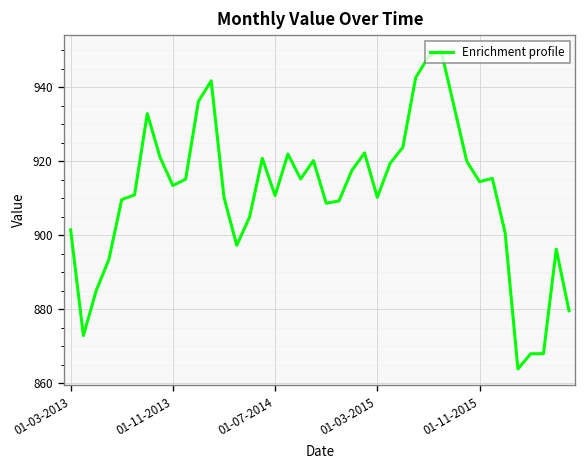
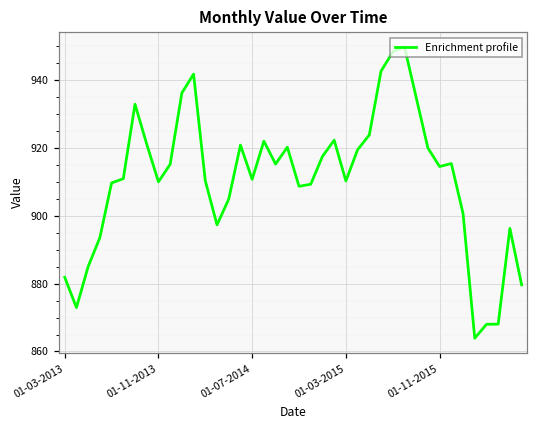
  {
-   "01-03-2013": 902,
-   "01-11-2013": 913,
+   "01-03-2013": 882,
+   "01-11-2013": 910,
    "01-07-2014": 911,
    "01-03-2015": 910,
    "01-11-2015": 915
  }
